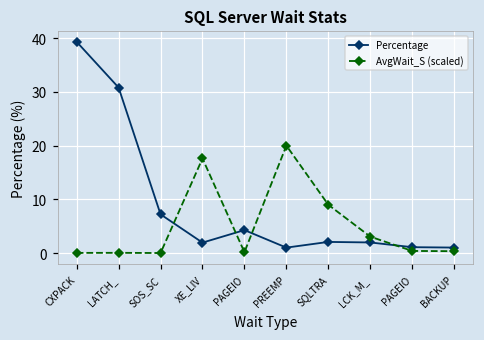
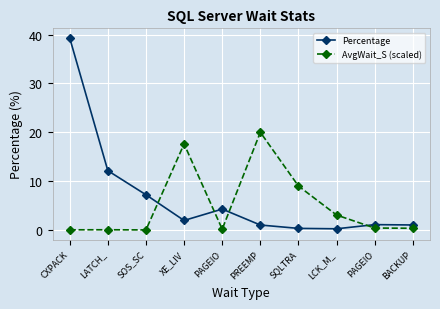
  {
    "Percentage": {
      "CXPACK": 39,
-     "LATCH_": 31,
+     "LATCH_": 12,
      "SOS_SC": 7,
      "XE_LIV": 2,
      "PREEMP": 1,
-     "SQLTRA": 2,
-     "LCK_M_": 2,
+     "SQLTRA": 0,
+     "LCK_M_": 0,
      "BACKUP": 1
    },
    "AvgWait_S (scaled)": {
      "CXPACK": 0,
      "LATCH_": 0,
      "SOS_SC": 0,
      "XE_LIV": 18,
      "PREEMP": 20,
      "SQLTRA": 9,
      "LCK_M_": 3,
      "BACKUP": 0
    }
  }
